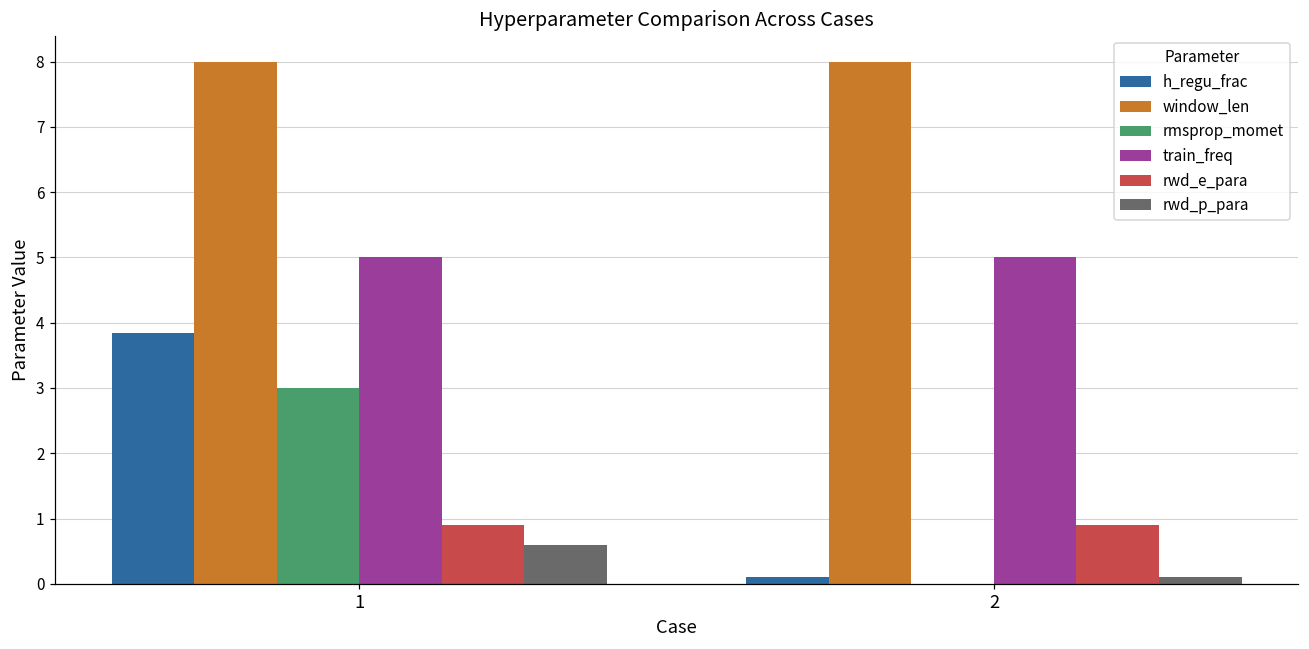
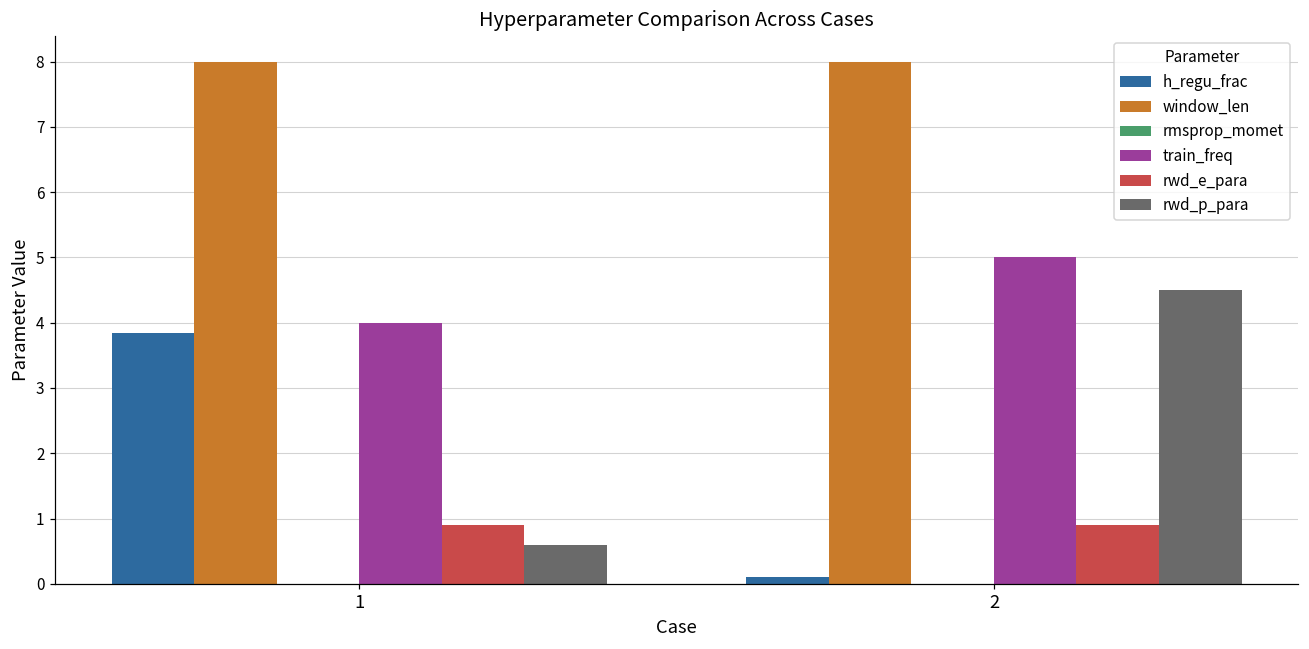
  {
    "h_regu_frac": {
      "1": 3.9,
      "2": 0.1
    },
    "rmsprop_momet": {
-     "1": 3,
+     "1": 0,
      "2": 0
    },
    "train_freq": {
-     "1": 5,
+     "1": 4,
      "2": 5
    },
    "rwd_p_para": {
      "1": 0.6,
-     "2": 0.1
+     "2": 4.5
    }
  }
